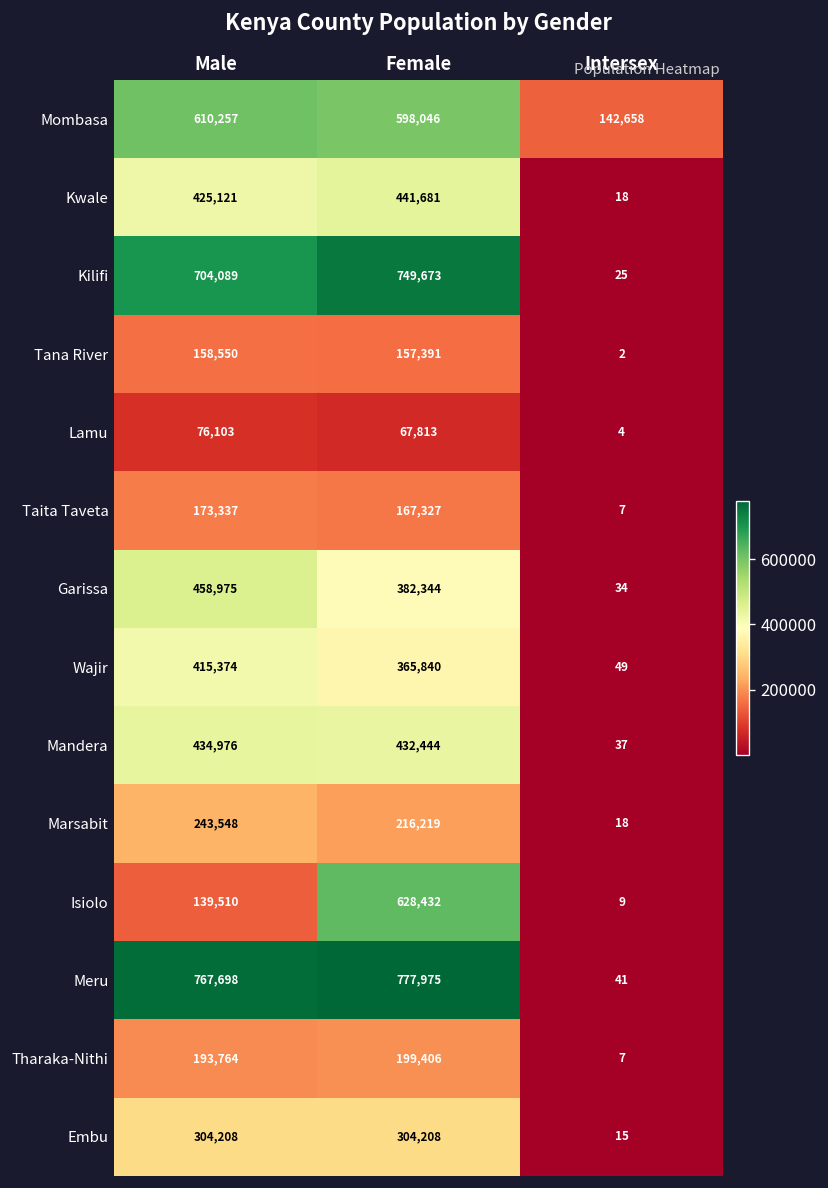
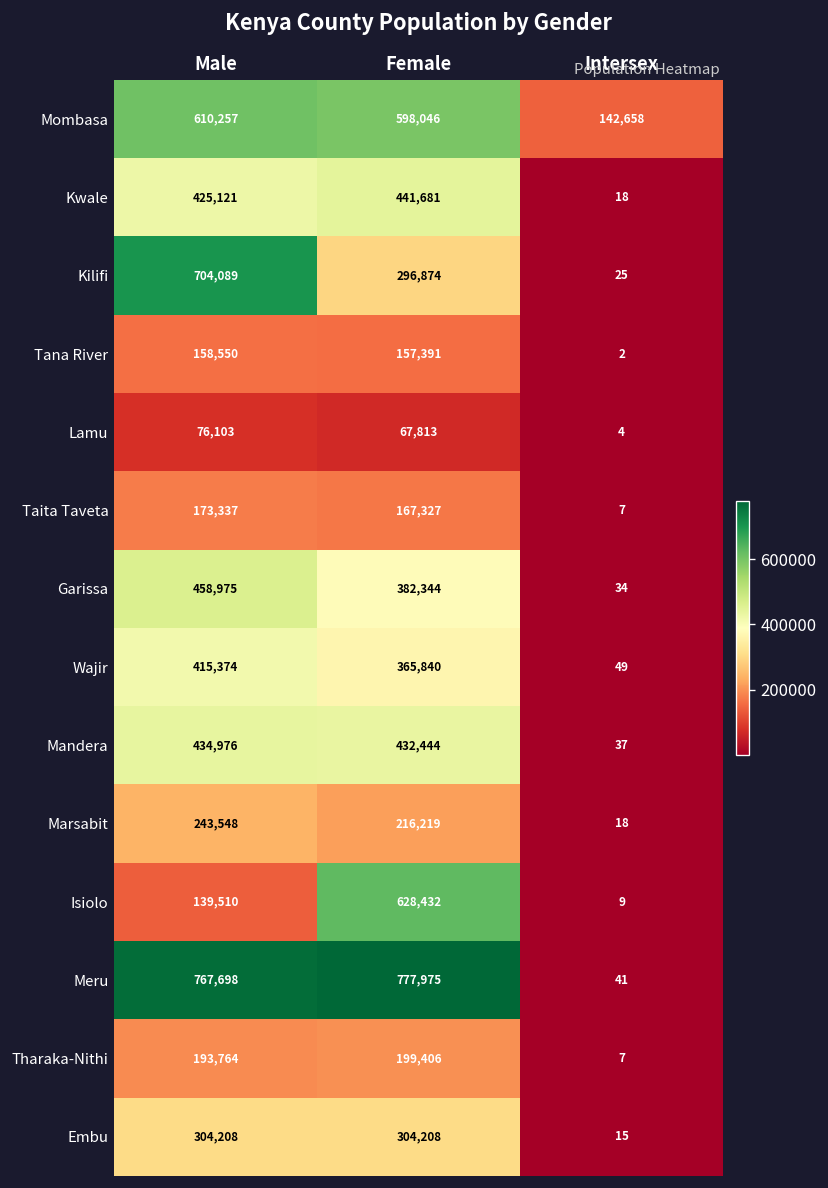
  {
    "Mombasa": {
      "Male": "610,257",
      "Female": "598,046",
      "Intersex": "142,658"
    },
    "Kwale": {
      "Male": "425,121",
      "Female": "441,681",
      "Intersex": "18"
    },
    "Kilifi": {
      "Male": "704,089",
-     "Female": "749,673",
+     "Female": "296,874",
      "Intersex": "25"
    },
    "Tana River": {
      "Male": "158,550",
      "Female": "157,391",
      "Intersex": "2"
    },
    "Lamu": {
      "Male": "76,103",
      "Female": "67,813",
      "Intersex": "4"
    },
    "Taita Taveta": {
      "Male": "173,337",
      "Female": "167,327",
      "Intersex": "7"
    },
    "Garissa": {
      "Male": "458,975",
      "Female": "382,344",
      "Intersex": "34"
    },
    "Wajir": {
      "Male": "415,374",
      "Female": "365,840",
      "Intersex": "49"
    },
    "Mandera": {
      "Male": "434,976",
      "Female": "432,444",
      "Intersex": "37"
    },
    "Marsabit": {
      "Male": "243,548",
      "Female": "216,219",
      "Intersex": "18"
    },
    "Isiolo": {
      "Male": "139,510",
      "Female": "628,432",
      "Intersex": "9"
    },
    "Meru": {
      "Male": "767,698",
      "Female": "777,975",
      "Intersex": "41"
    },
    "Tharaka-Nithi": {
      "Male": "193,764",
      "Female": "199,406",
      "Intersex": "7"
    },
    "Embu": {
      "Male": "304,208",
      "Female": "304,208",
      "Intersex": "15"
    }
  }
